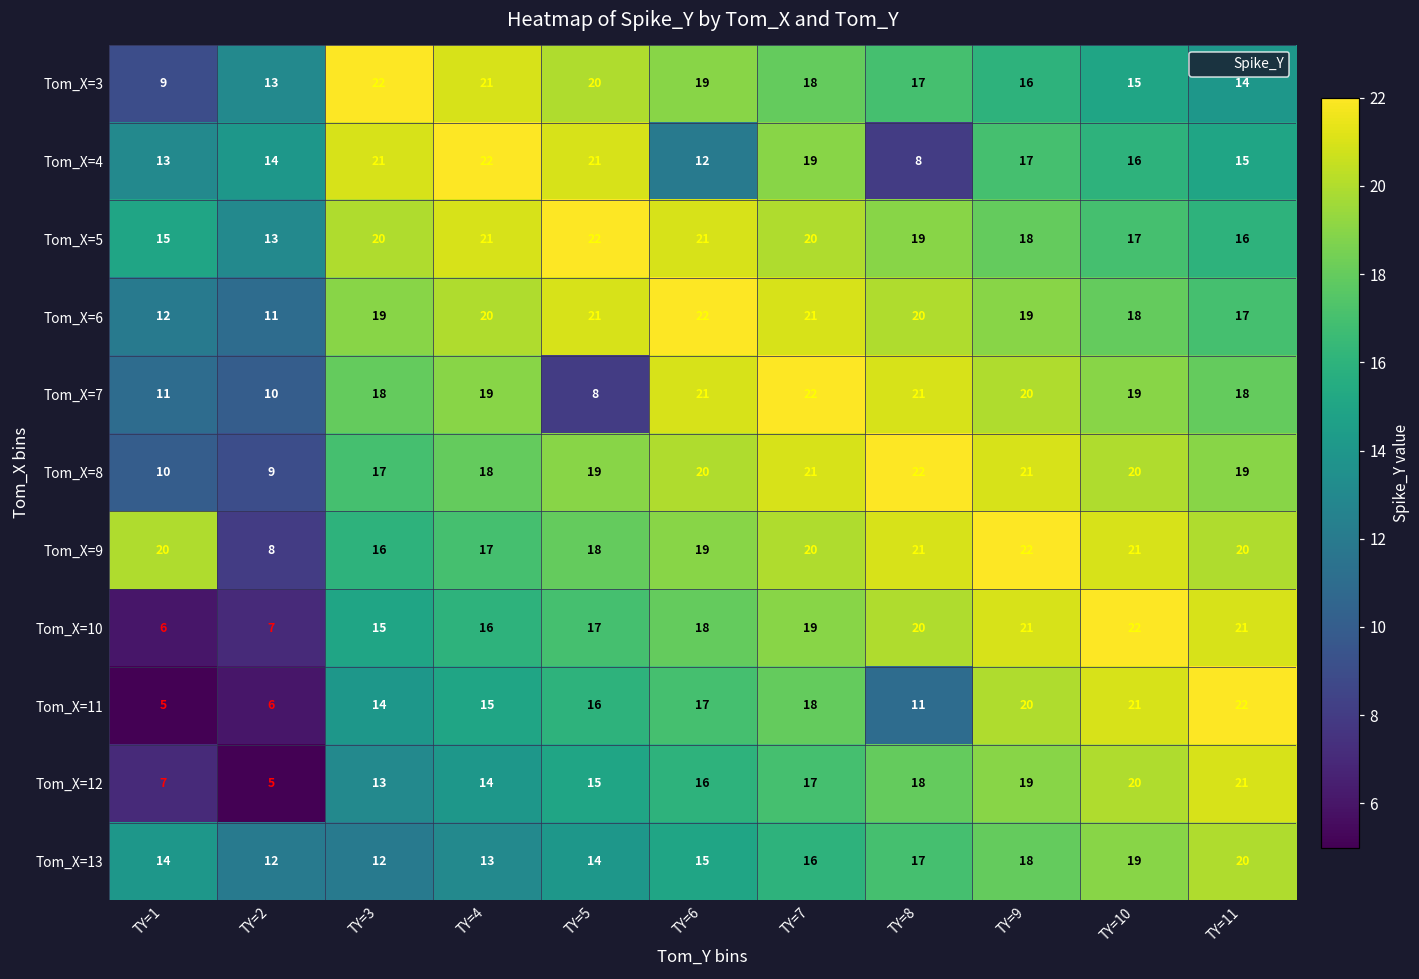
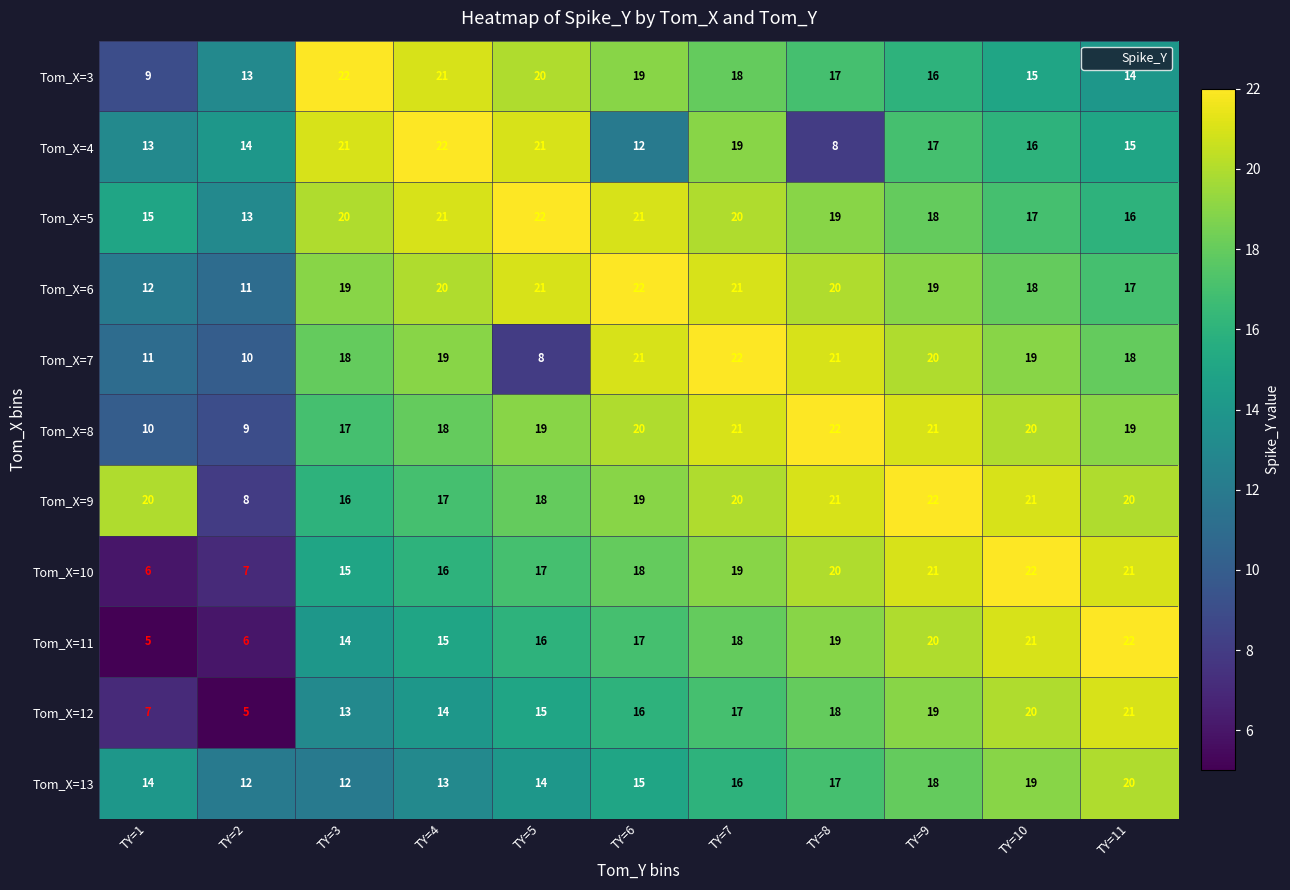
  {
    "Tom_X=3": {
      "TY=1": 9,
      "TY=2": 13,
      "TY=5": 20,
      "TY=6": 19,
      "TY=7": 18,
      "TY=8": 17,
      "TY=9": 16,
      "TY=10": 15
    },
    "Tom_X=4": {
      "TY=1": 13,
      "TY=2": 14,
      "TY=6": 12,
      "TY=7": 19,
      "TY=8": 8,
      "TY=9": 17,
      "TY=10": 16,
      "TY=11": 15
    },
    "Tom_X=5": {
      "TY=1": 15,
      "TY=2": 13,
      "TY=3": 20,
      "TY=7": 20,
      "TY=8": 19,
      "TY=9": 18,
      "TY=10": 17,
      "TY=11": 16
    },
    "Tom_X=6": {
      "TY=1": 12,
      "TY=2": 11,
      "TY=3": 19,
      "TY=4": 20,
      "TY=8": 20,
      "TY=9": 19,
      "TY=10": 18,
      "TY=11": 17
    },
    "Tom_X=7": {
      "TY=1": 11,
      "TY=2": 10,
      "TY=3": 18,
      "TY=4": 19,
      "TY=5": 8,
      "TY=9": 20,
      "TY=10": 19,
      "TY=11": 18
    },
    "Tom_X=8": {
      "TY=1": 10,
      "TY=2": 9,
      "TY=3": 17,
      "TY=4": 18,
      "TY=5": 19,
      "TY=6": 20,
      "TY=10": 20,
      "TY=11": 19
    },
    "Tom_X=9": {
      "TY=1": 20,
      "TY=2": 8,
      "TY=3": 16,
      "TY=4": 17,
      "TY=5": 18,
      "TY=6": 19,
      "TY=7": 20,
      "TY=11": 20
    },
    "Tom_X=10": {
      "TY=1": 6,
      "TY=2": 7,
      "TY=3": 15,
      "TY=4": 16,
      "TY=5": 17,
      "TY=6": 18,
      "TY=7": 19,
      "TY=8": 20
    },
    "Tom_X=11": {
      "TY=1": 5,
      "TY=2": 6,
      "TY=3": 14,
      "TY=4": 15,
      "TY=5": 16,
      "TY=6": 17,
      "TY=7": 18,
-     "TY=8": 11,
+     "TY=8": 19,
      "TY=9": 20
    },
    "Tom_X=12": {
      "TY=1": 7,
      "TY=2": 5,
      "TY=3": 13,
      "TY=4": 14,
      "TY=5": 15,
      "TY=6": 16,
      "TY=7": 17,
      "TY=8": 18,
      "TY=9": 19,
      "TY=10": 20
    },
    "Tom_X=13": {
      "TY=1": 14,
      "TY=2": 12,
      "TY=3": 12,
      "TY=4": 13,
      "TY=5": 14,
      "TY=6": 15,
      "TY=7": 16,
      "TY=8": 17,
      "TY=9": 18,
      "TY=10": 19,
      "TY=11": 20
    }
  }
